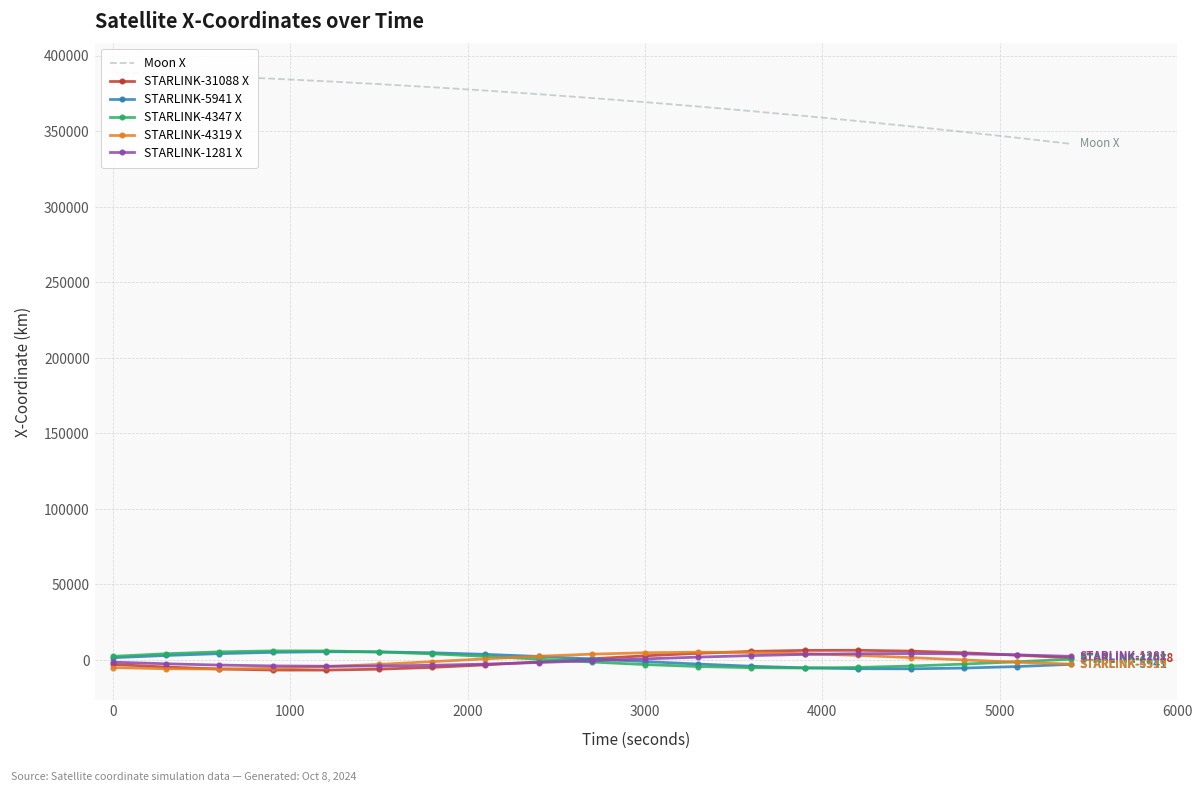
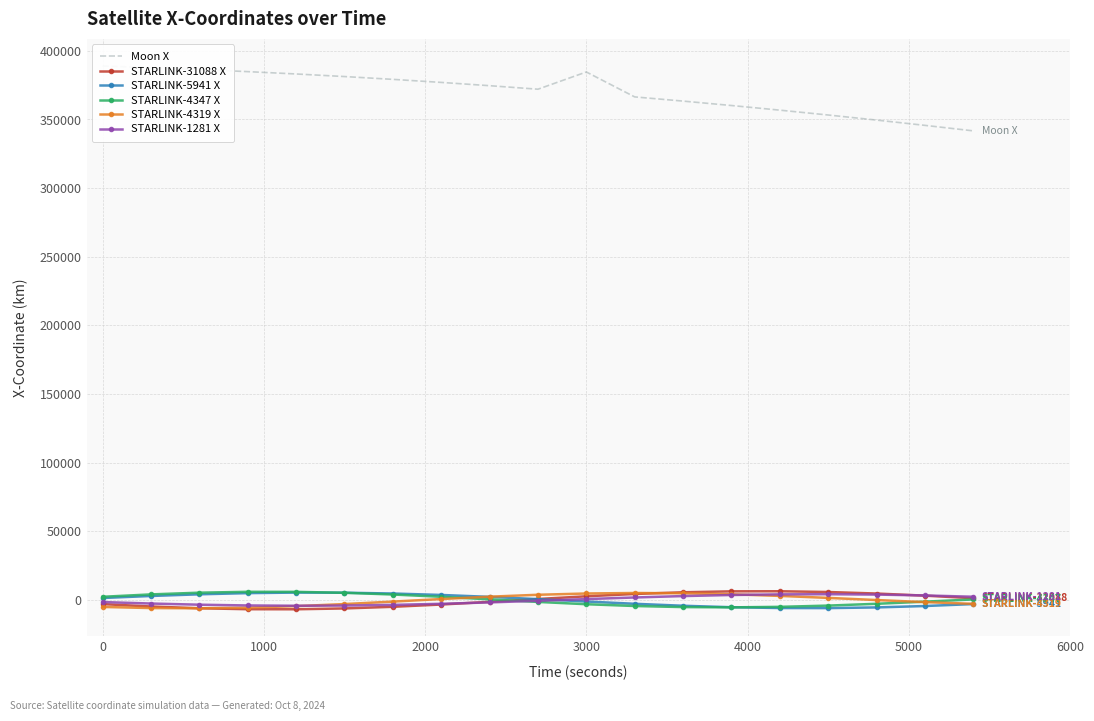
  {
    "Moon X": {
-     "3000": 369000
+     "3000": 385000
    },
    "STARLINK-31088 X": {
      "3000": 3000
    },
    "STARLINK-4347 X": {
      "3000": -3000
    },
    "STARLINK-4319 X": {
      "0": -5000,
      "3000": 5000
    }
  }
